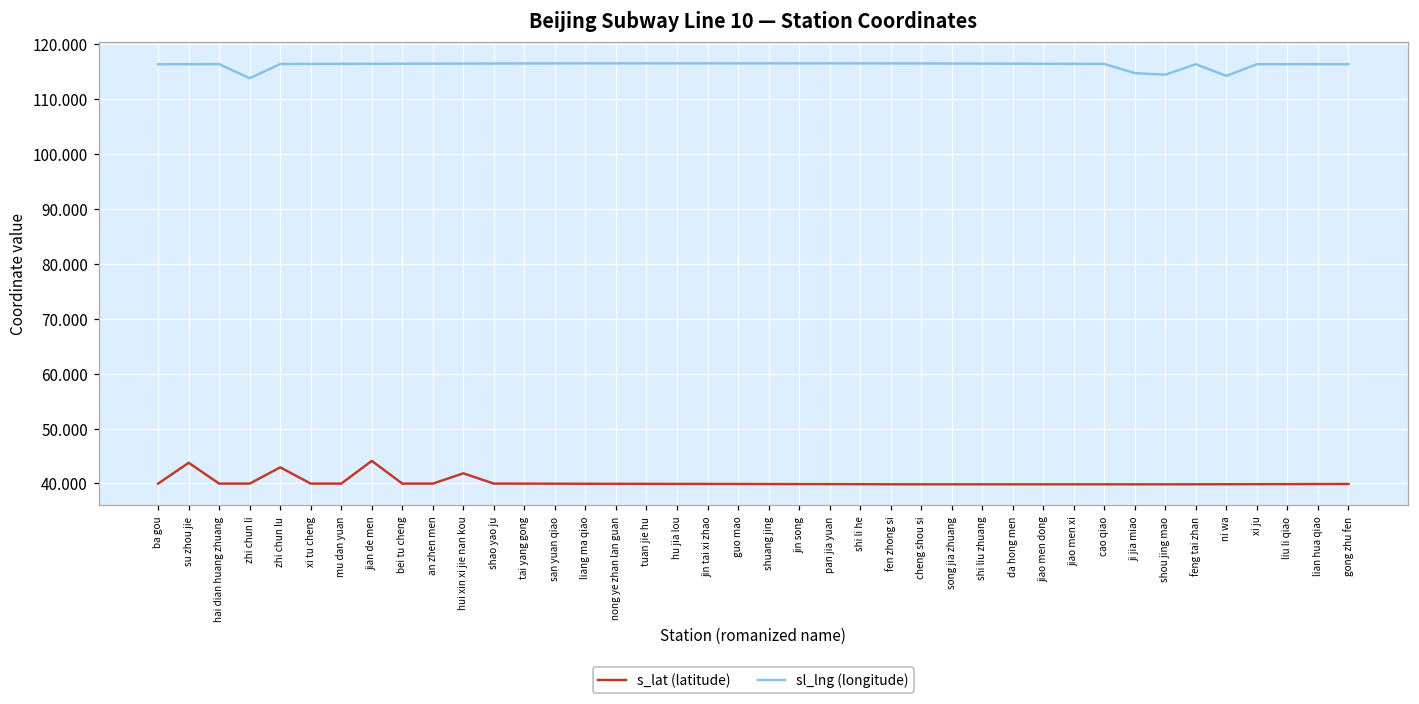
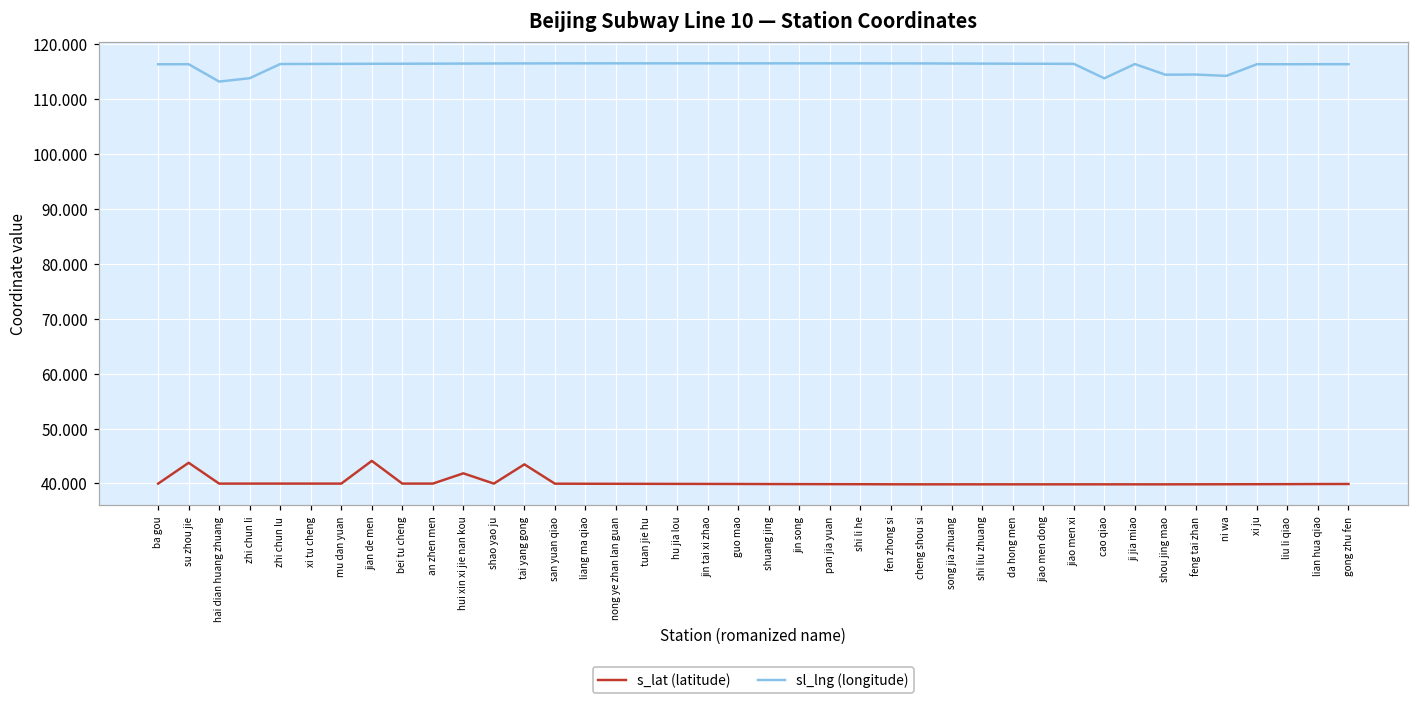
  {
    "s_lat (latitude)": {
      "ba gou": 40,
      "su zhou jie": 44,
      "hai dian huang zhuang": 40,
      "zhi chun li": 40,
-     "zhi chun lu": 43,
+     "zhi chun lu": 40,
      "xi tu cheng": 40,
      "mu dan yuan": 40,
      "jian de men": 44,
      "bei tu cheng": 40,
      "an zhen men": 40,
      "hui xin xi jie nan kou": 42,
      "shao yao ju": 40,
-     "tai yang gong": 40,
+     "tai yang gong": 43,
      "san yuan qiao": 40,
      "liang ma qiao": 40,
      "nong ye zhan lan guan": 40,
      "tuan jie hu": 40,
      "hu jia lou": 40,
      "jin tai xi zhao": 40,
      "guo mao": 40,
      "shuang jing": 40,
      "jin song": 40,
      "pan jia yuan": 40,
      "shi li he": 40,
      "fen zhong si": 40,
      "cheng shou si": 40,
      "song jia zhuang": 40,
      "shi liu zhuang": 40,
      "da hong men": 40,
      "jiao men dong": 40,
      "jiao men xi": 40,
      "cao qiao": 40,
      "ji jia miao": 40,
      "shou jing mao": 40,
      "feng tai zhan": 40,
      "ni wa": 40,
      "xi ju": 40,
      "liu li qiao": 40,
      "lian hua qiao": 40,
      "gong zhu fen": 40
    },
    "sl_lng (longitude)": {
      "ba gou": 116,
      "su zhou jie": 116,
-     "hai dian huang zhuang": 116,
+     "hai dian huang zhuang": 113,
      "zhi chun li": 114,
      "zhi chun lu": 116,
      "xi tu cheng": 116,
      "mu dan yuan": 116,
      "jian de men": 116,
      "bei tu cheng": 116,
      "an zhen men": 116,
      "hui xin xi jie nan kou": 116,
      "shao yao ju": 116,
      "tai yang gong": 116,
      "san yuan qiao": 116,
      "liang ma qiao": 116,
      "nong ye zhan lan guan": 116,
      "tuan jie hu": 116,
      "hu jia lou": 116,
      "jin tai xi zhao": 116,
      "guo mao": 116,
      "shuang jing": 116,
      "jin song": 116,
      "pan jia yuan": 116,
      "shi li he": 116,
      "fen zhong si": 116,
      "cheng shou si": 116,
      "song jia zhuang": 116,
      "shi liu zhuang": 116,
      "da hong men": 116,
      "jiao men dong": 116,
      "jiao men xi": 116,
-     "cao qiao": 116,
-     "ji jia miao": 115,
+     "cao qiao": 114,
+     "ji jia miao": 116,
      "shou jing mao": 114,
-     "feng tai zhan": 116,
+     "feng tai zhan": 114,
      "ni wa": 114,
      "xi ju": 116,
      "liu li qiao": 116,
      "lian hua qiao": 116,
      "gong zhu fen": 116
    }
  }
